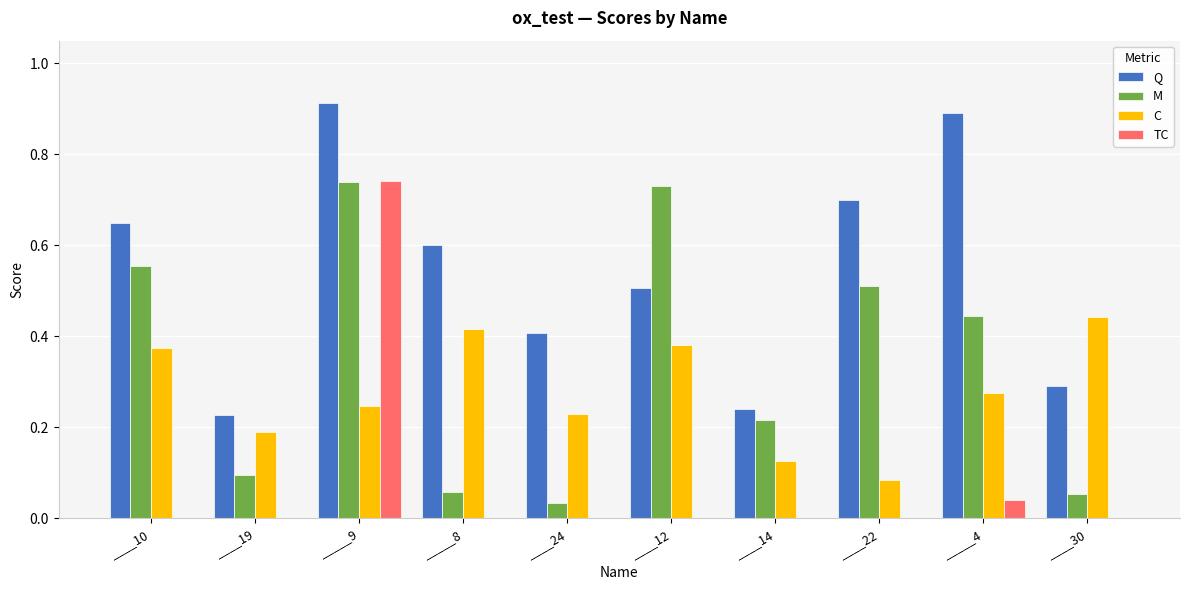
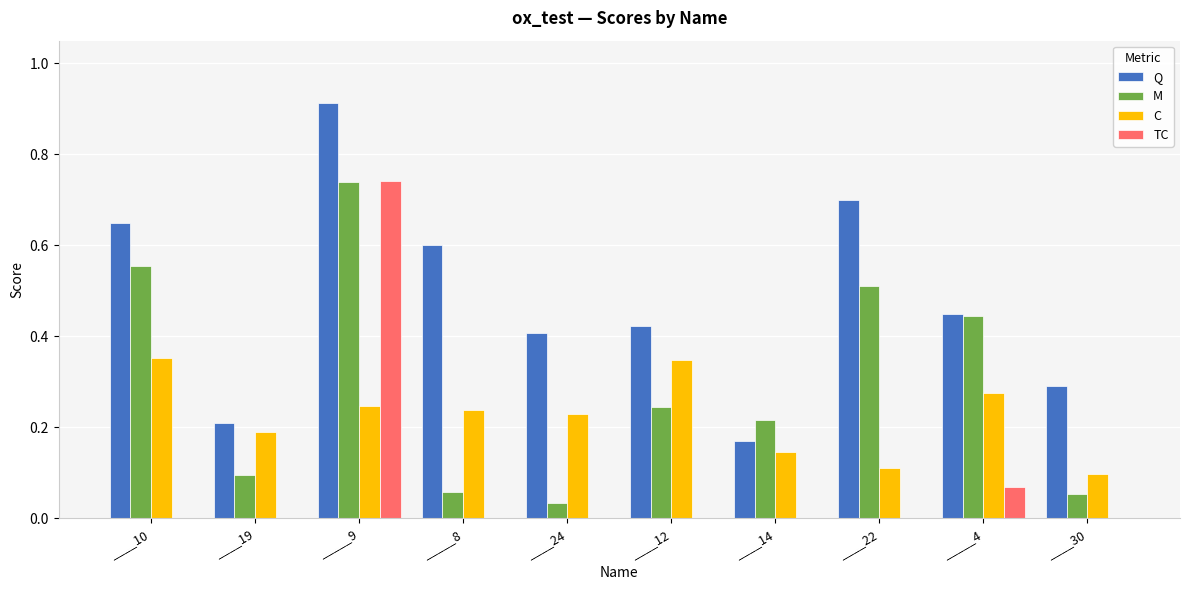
  {
    "Q": {
      "____10": 0.65,
-     "____19": 0.23,
+     "____19": 0.21,
      "_____9": 0.91,
      "_____8": 0.60,
      "____24": 0.41,
-     "____12": 0.51,
-     "____14": 0.24,
+     "____12": 0.42,
+     "____14": 0.17,
      "____22": 0.70,
-     "_____4": 0.89,
+     "_____4": 0.45,
      "____30": 0.29
    },
    "M": {
      "____10": 0.56,
      "____19": 0.10,
      "_____9": 0.74,
      "_____8": 0.06,
      "____24": 0.03,
-     "____12": 0.73,
+     "____12": 0.24,
      "____14": 0.22,
      "____22": 0.51,
      "_____4": 0.45,
      "____30": 0.05
    },
    "C": {
-     "____10": 0.37,
+     "____10": 0.35,
      "____19": 0.19,
      "_____9": 0.25,
-     "_____8": 0.42,
+     "_____8": 0.24,
      "____24": 0.23,
-     "____12": 0.38,
-     "____14": 0.13,
-     "____22": 0.08,
+     "____12": 0.35,
+     "____14": 0.15,
+     "____22": 0.11,
      "_____4": 0.28,
-     "____30": 0.44
+     "____30": 0.10
    },
    "TC": {
      "____10": 0.00,
      "____19": 0.00,
      "_____9": 0.74,
      "_____8": 0.00,
      "____24": 0.00,
      "____12": 0.00,
      "____14": 0.00,
      "____22": 0.00,
-     "_____4": 0.04,
+     "_____4": 0.07,
      "____30": 0.00
    }
  }
